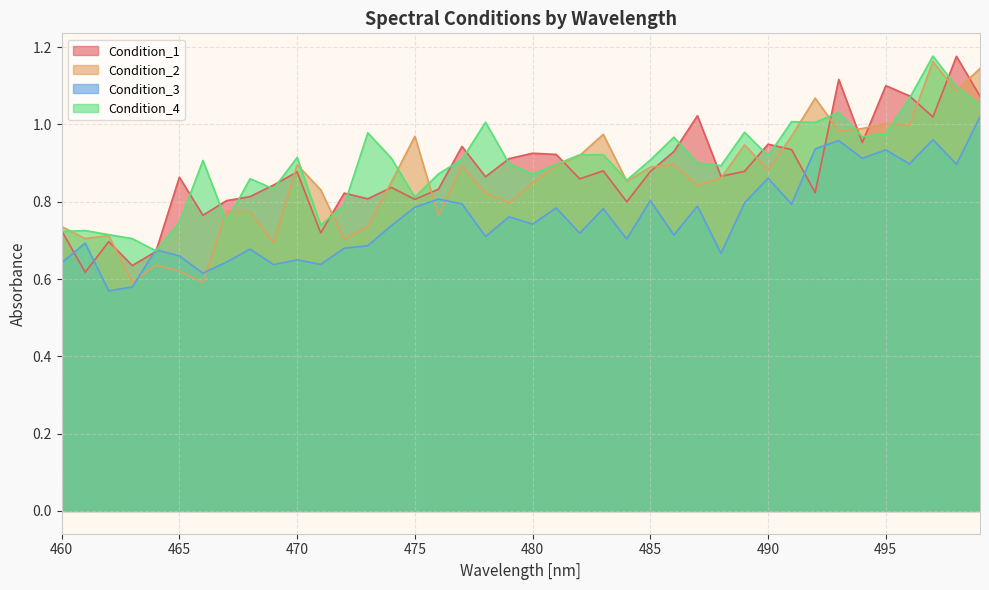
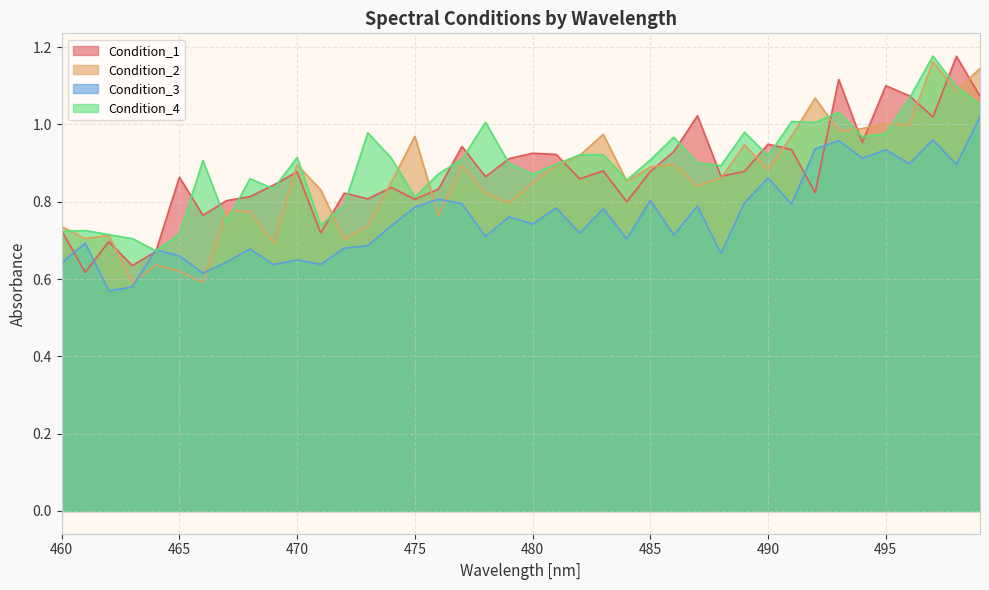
  {
    "Condition_1": {
      "465": 0.86,
      "470": 0.88,
      "480": 0.93,
      "485": 0.88,
      "490": 0.95,
      "495": 1.10
    },
    "Condition_2": {
      "460": 0.74,
      "465": 0.62,
      "470": 0.90,
      "475": 0.97,
      "480": 0.85,
      "485": 0.89,
      "490": 0.88,
      "495": 1.00
    },
    "Condition_3": {
      "460": 0.64,
      "465": 0.66,
      "470": 0.65,
      "475": 0.79,
      "480": 0.74,
      "485": 0.80,
      "490": 0.86,
      "495": 0.93
    },
    "Condition_4": {
-     "465": 0.75,
+     "465": 0.72,
      "470": 0.91,
      "480": 0.87,
      "485": 0.91,
      "490": 0.92,
      "495": 0.98
    }
  }
